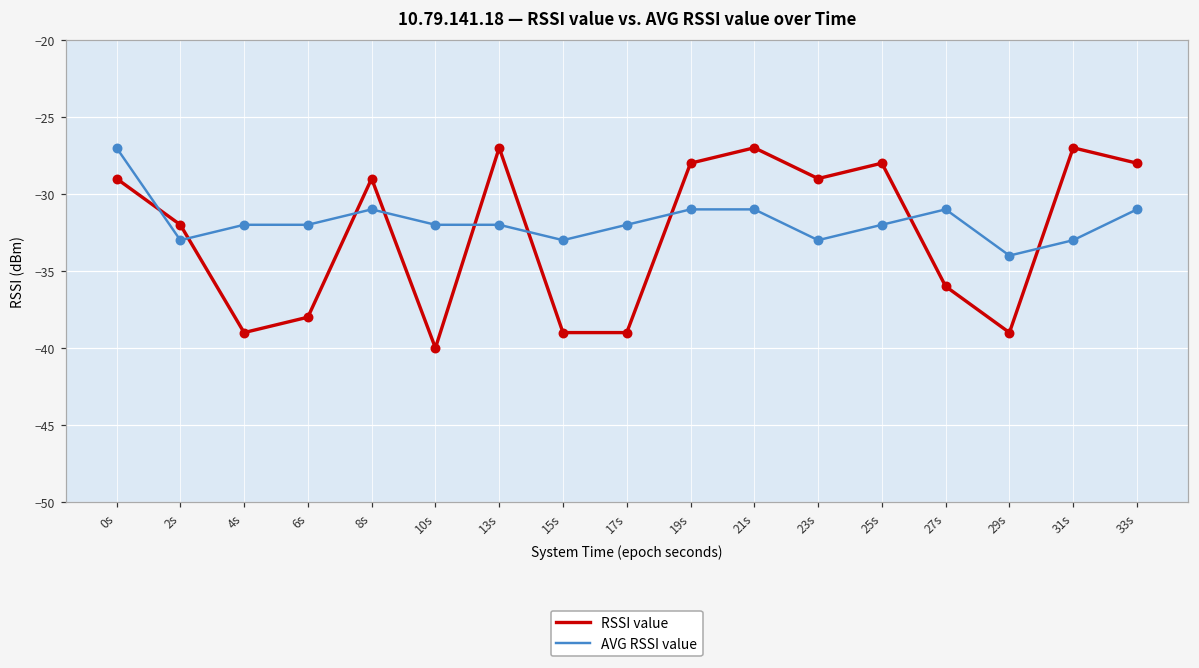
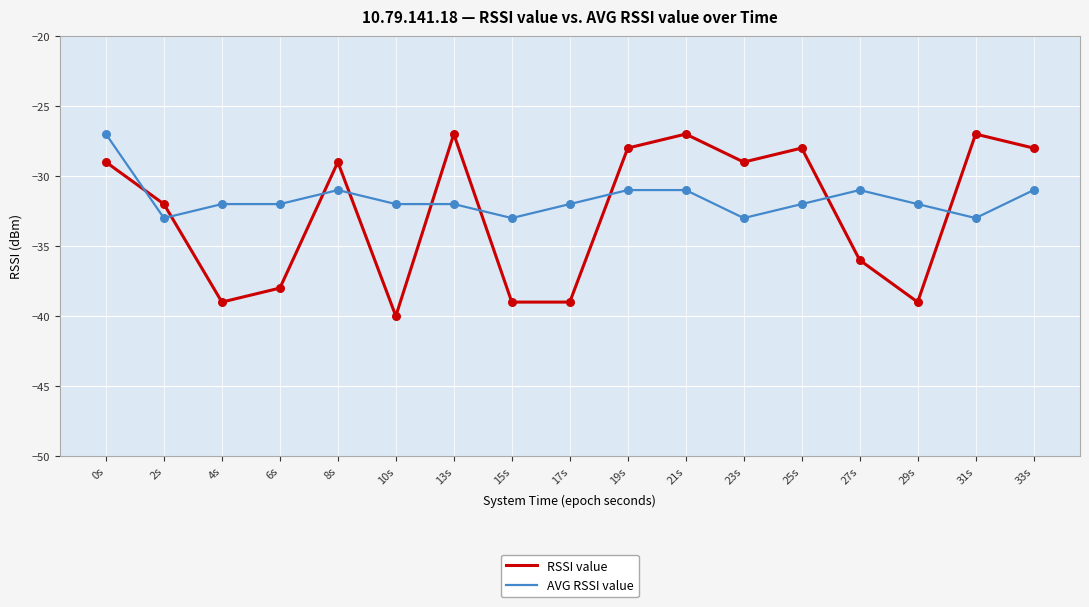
  {
    "RSSI value": {
      "0s": -29,
      "2s": -32,
      "4s": -39,
      "6s": -38,
      "8s": -29,
      "10s": -40,
      "13s": -27,
      "15s": -39,
      "17s": -39,
      "19s": -28,
      "21s": -27,
      "23s": -29,
      "25s": -28,
      "27s": -36,
      "29s": -39,
      "31s": -27,
      "33s": -28
    },
    "AVG RSSI value": {
      "0s": -27,
      "2s": -33,
      "4s": -32,
      "6s": -32,
      "8s": -31,
      "10s": -32,
      "13s": -32,
      "15s": -33,
      "17s": -32,
      "19s": -31,
      "21s": -31,
      "23s": -33,
      "25s": -32,
      "27s": -31,
-     "29s": -34,
+     "29s": -32,
      "31s": -33,
      "33s": -31
    }
  }
